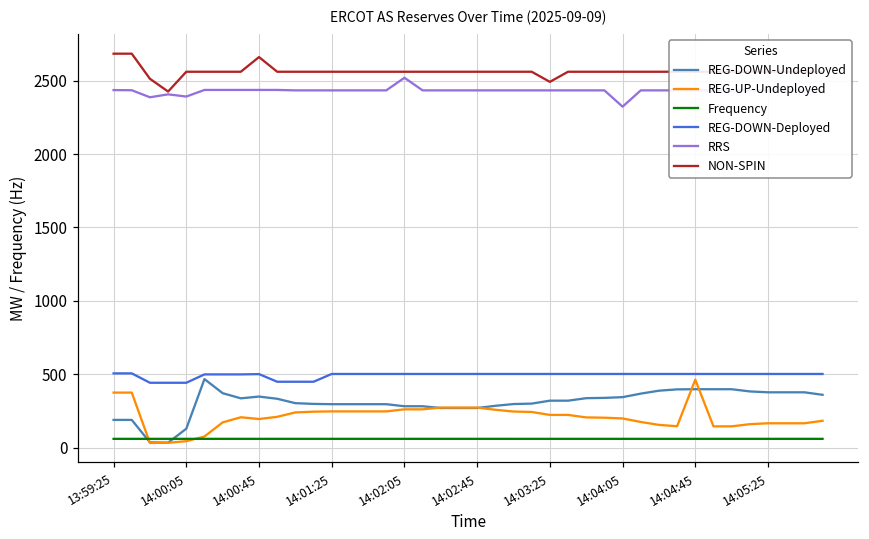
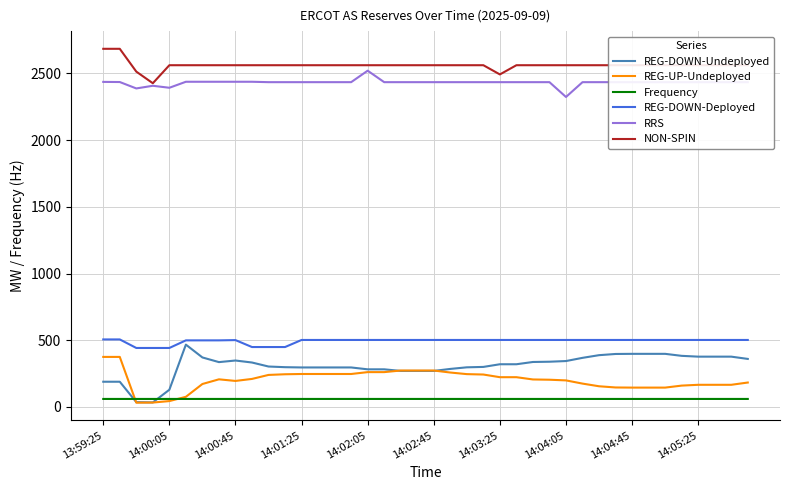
  {
    "REG-UP-Undeployed": {
      "13:59:25": 380,
      "14:00:45": 200,
      "14:01:25": 250,
      "14:02:05": 260,
      "14:03:25": 220,
      "14:04:05": 200,
-     "14:04:45": 460,
+     "14:04:45": 150,
      "14:05:25": 170
    },
    "Frequency": {
      "13:59:25": 60,
      "14:00:45": 60,
      "14:01:25": 60,
      "14:02:05": 60,
      "14:02:45": 60,
      "14:03:25": 60,
      "14:04:05": 60,
      "14:04:45": 60,
      "14:05:25": 60
    },
    "RRS": {
      "13:59:25": 2440,
      "14:00:05": 2390,
      "14:00:45": 2440,
      "14:01:25": 2430,
      "14:02:05": 2520,
      "14:02:45": 2430,
      "14:03:25": 2430,
      "14:04:05": 2320
    },
    "NON-SPIN": {
      "13:59:25": 2680,
      "14:00:05": 2560,
-     "14:00:45": 2660,
+     "14:00:45": 2560,
      "14:01:25": 2560,
      "14:02:05": 2560,
      "14:02:45": 2560,
      "14:03:25": 2490,
      "14:04:05": 2560
    }
  }
